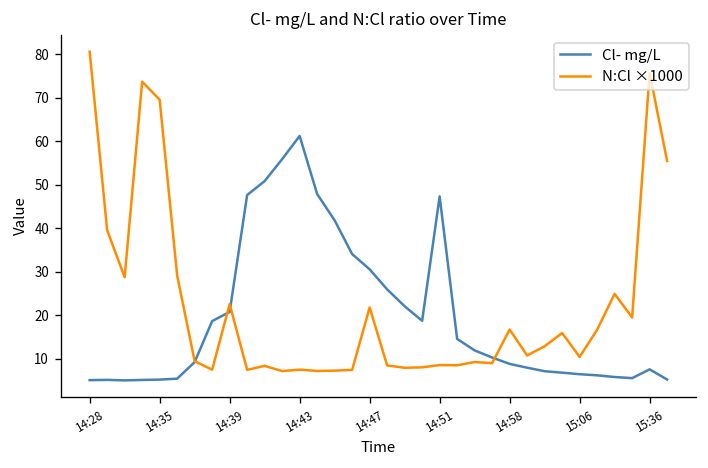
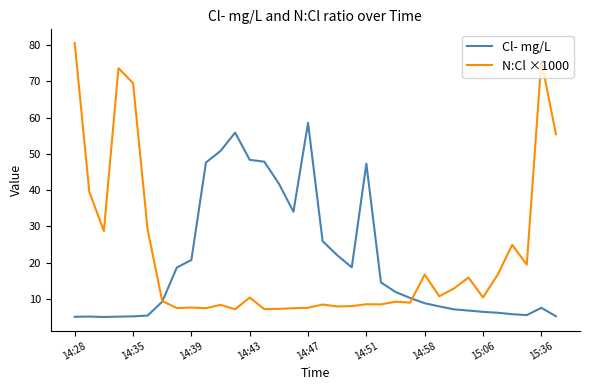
  {
    "Cl- mg/L": {
      "14:28": 5,
      "14:35": 5,
      "14:39": 21,
-     "14:43": 61,
-     "14:47": 31,
+     "14:43": 48,
+     "14:47": 59,
      "14:51": 47,
      "14:58": 9,
      "15:06": 6,
      "15:36": 8
    },
    "N:Cl ×1000": {
      "14:28": 81,
      "14:35": 70,
-     "14:39": 23,
-     "14:43": 7,
-     "14:47": 22,
+     "14:39": 8,
+     "14:43": 10,
+     "14:47": 8,
      "14:51": 9,
      "14:58": 17,
      "15:06": 10
    }
  }
